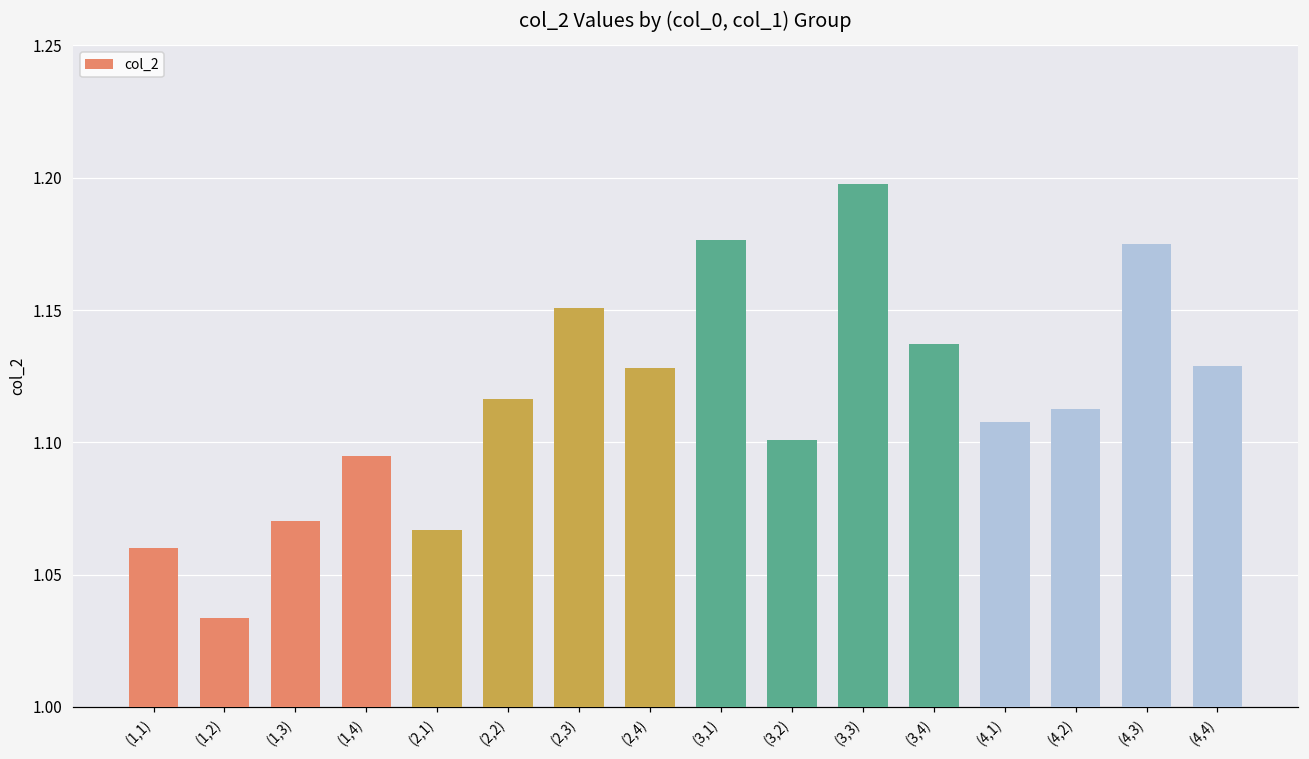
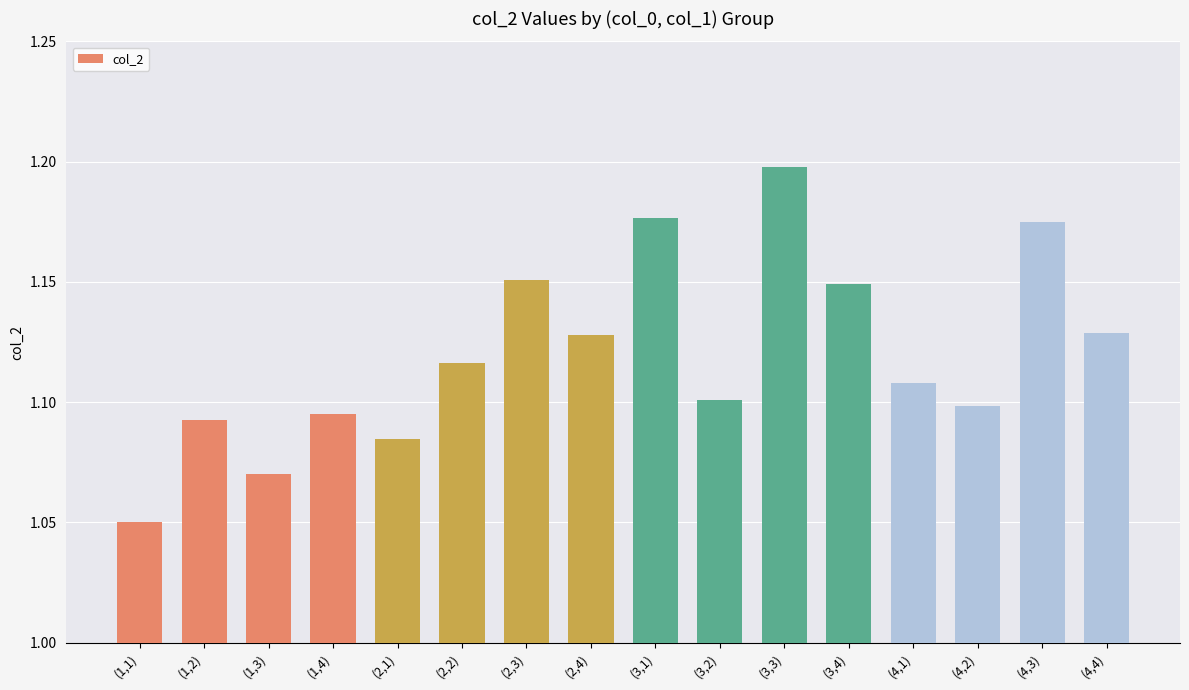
  {
-   "(1,1)": 1.060,
-   "(1,2)": 1.034,
+   "(1,1)": 1.050,
+   "(1,2)": 1.093,
    "(1,3)": 1.070,
    "(1,4)": 1.095,
-   "(2,1)": 1.067,
+   "(2,1)": 1.085,
    "(2,2)": 1.116,
    "(2,3)": 1.151,
    "(2,4)": 1.128,
    "(3,1)": 1.176,
    "(3,2)": 1.101,
    "(3,3)": 1.198,
-   "(3,4)": 1.137,
+   "(3,4)": 1.149,
    "(4,1)": 1.108,
-   "(4,2)": 1.113,
+   "(4,2)": 1.099,
    "(4,3)": 1.175,
    "(4,4)": 1.129
  }
